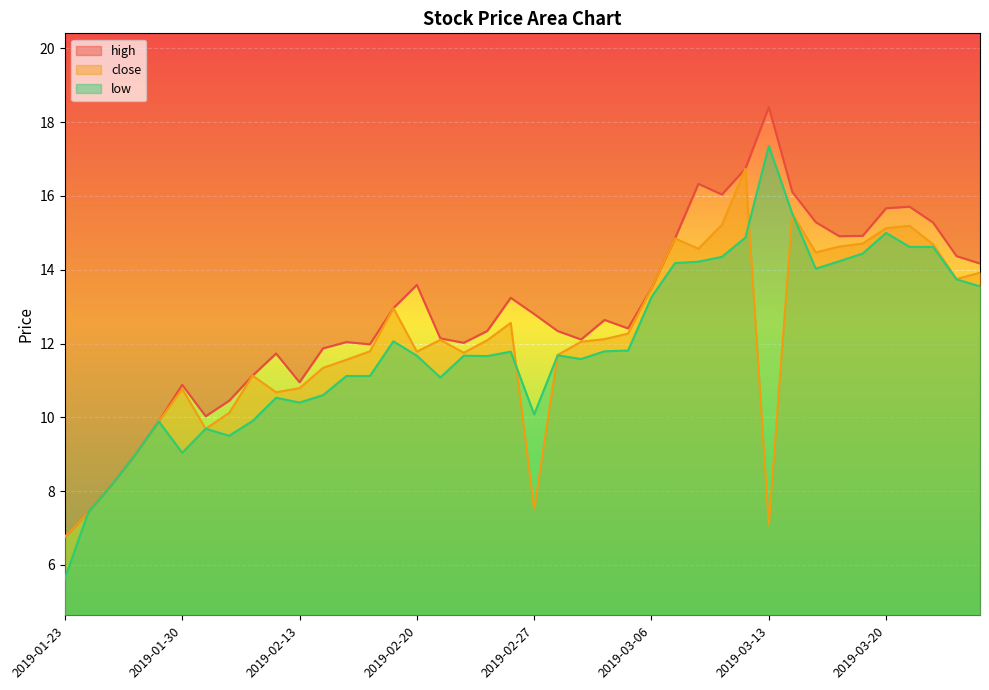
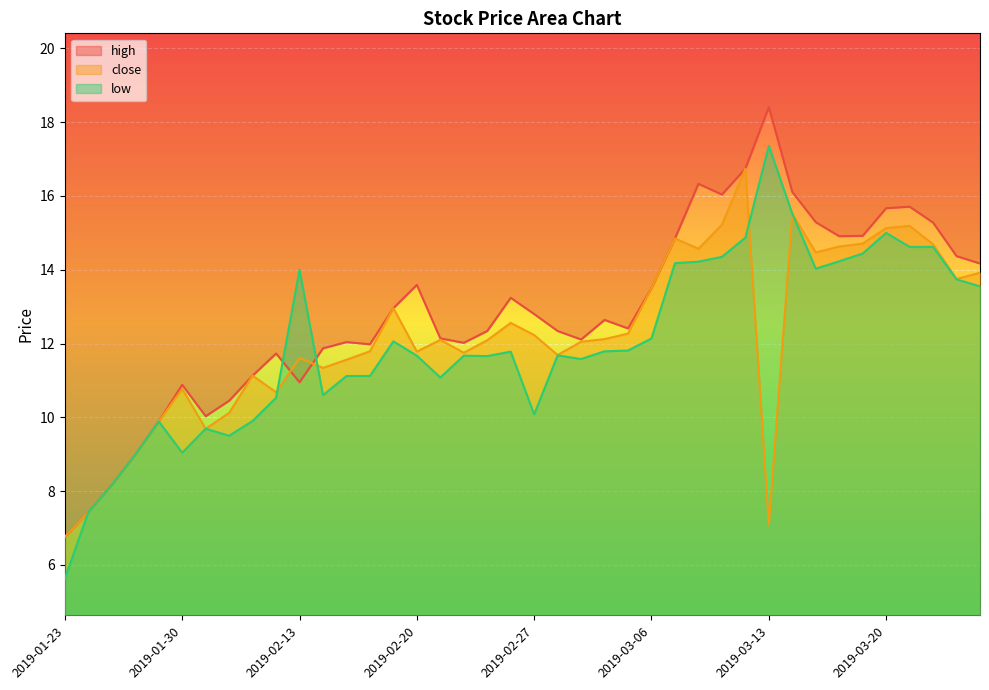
  {
    "close": {
      "2019-01-30": 10.8,
-     "2019-02-13": 10.8,
+     "2019-02-13": 11.6,
      "2019-02-20": 11.8,
-     "2019-02-27": 7.5,
+     "2019-02-27": 12.2,
      "2019-03-13": 7.1,
      "2019-03-20": 15.1
    },
    "low": {
      "2019-01-23": 5.6,
      "2019-01-30": 9.0,
-     "2019-02-13": 10.4,
+     "2019-02-13": 14.0,
      "2019-02-20": 11.7,
      "2019-02-27": 10.1,
-     "2019-03-06": 13.3,
+     "2019-03-06": 12.1,
      "2019-03-13": 17.4,
      "2019-03-20": 15.0
    }
  }
